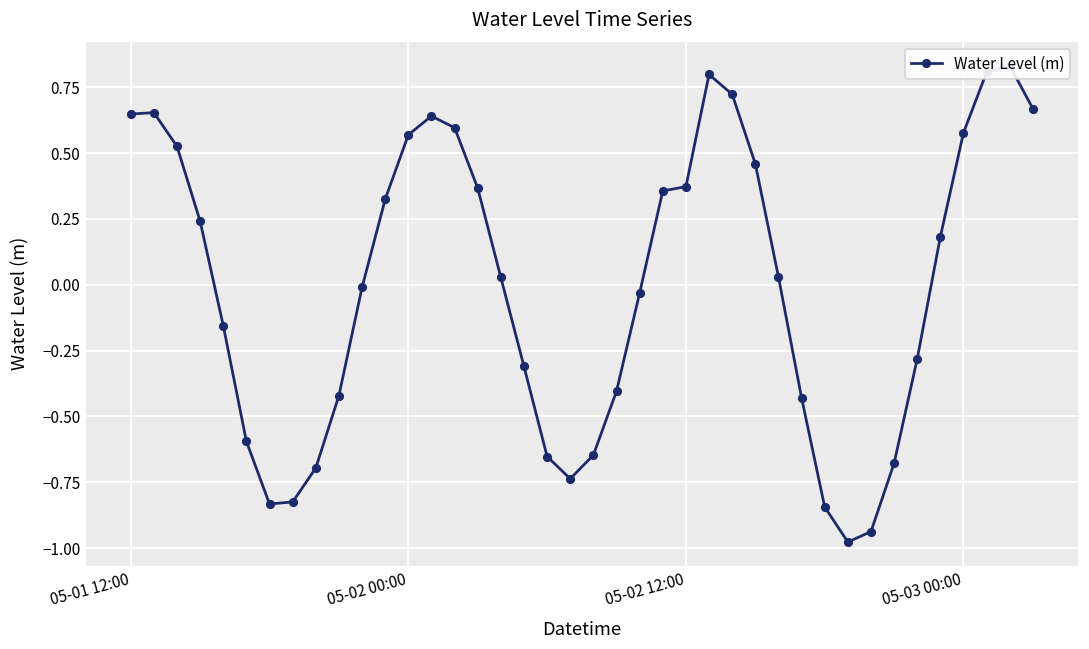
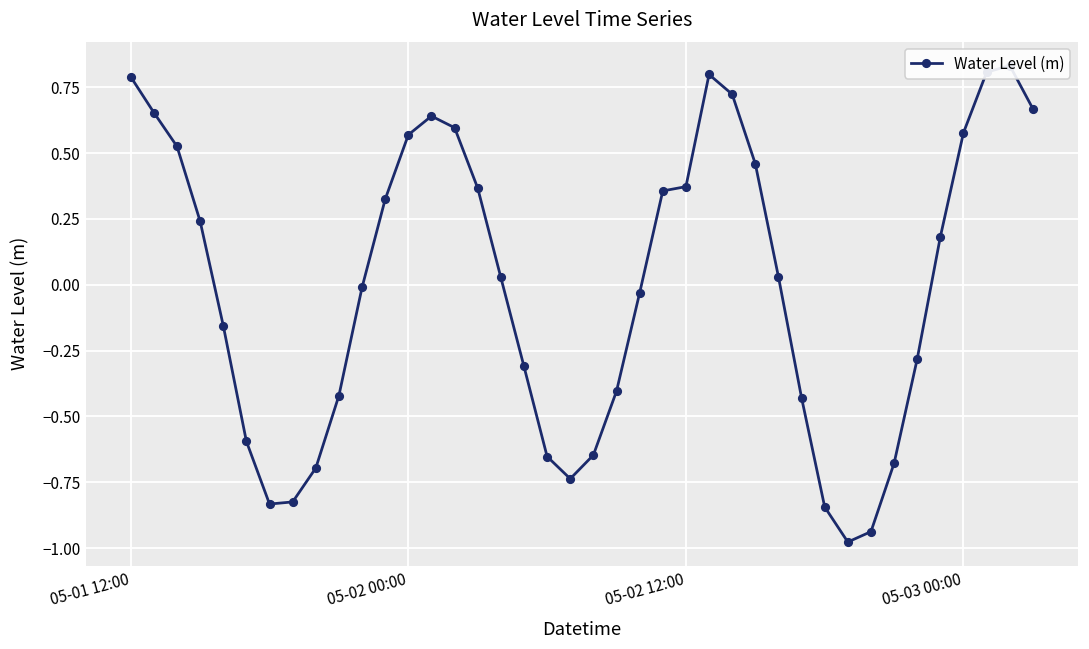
  {
-   "05-01 12:00": 0.65,
+   "05-01 12:00": 0.79,
    "05-02 00:00": 0.57,
    "05-02 12:00": 0.37,
    "05-03 00:00": 0.58
  }
